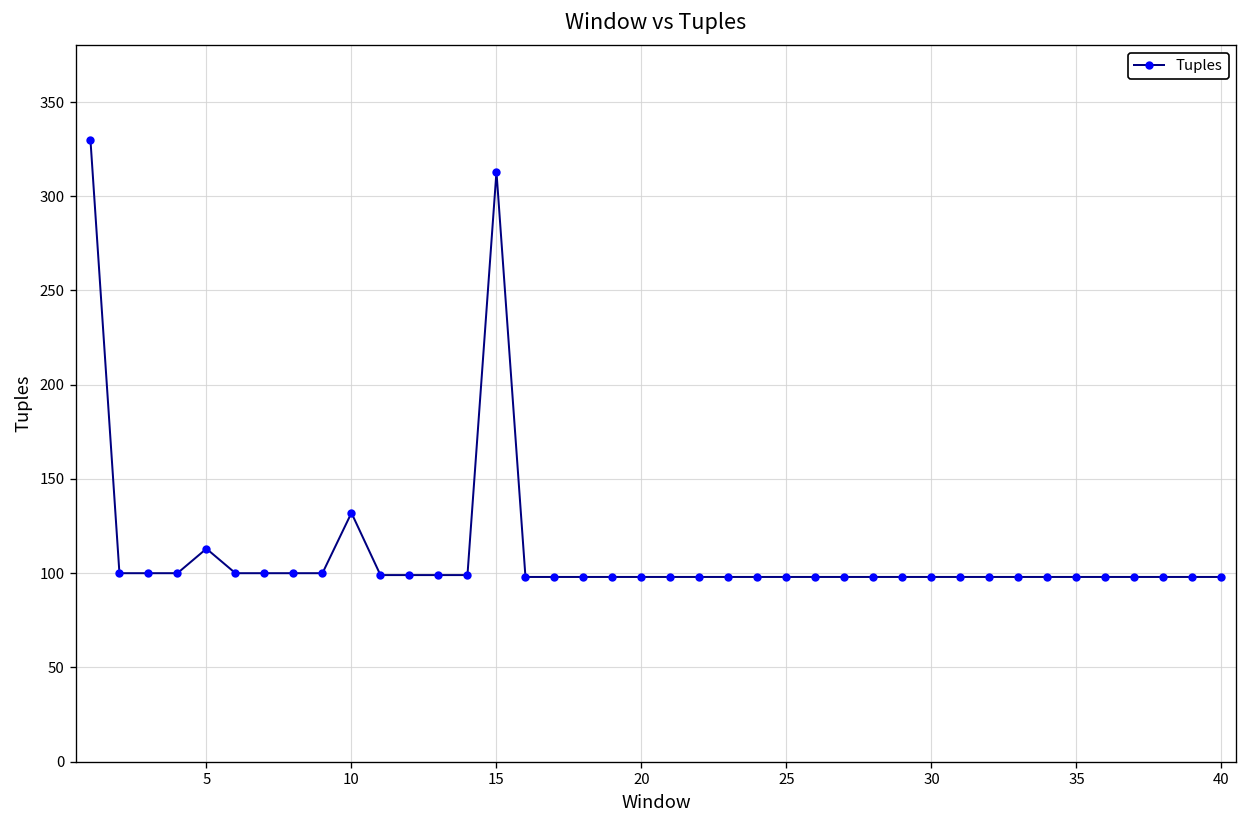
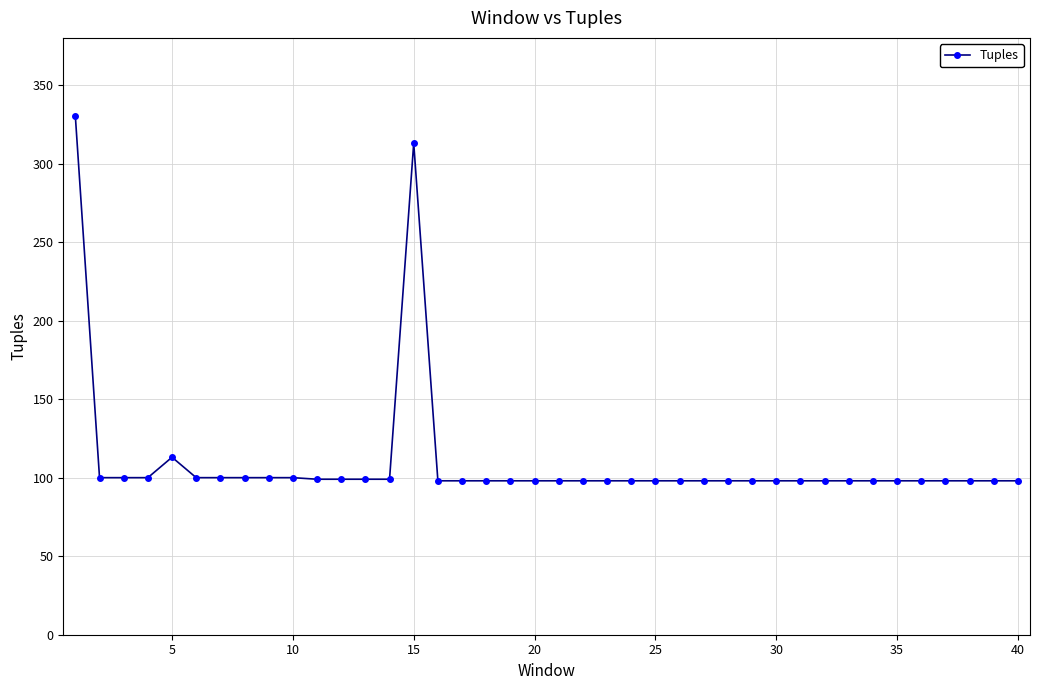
  {
    "5": 113,
-   "10": 132,
+   "10": 100,
    "15": 313,
    "20": 98,
    "25": 98,
    "30": 98,
    "35": 98,
    "40": 98
  }
